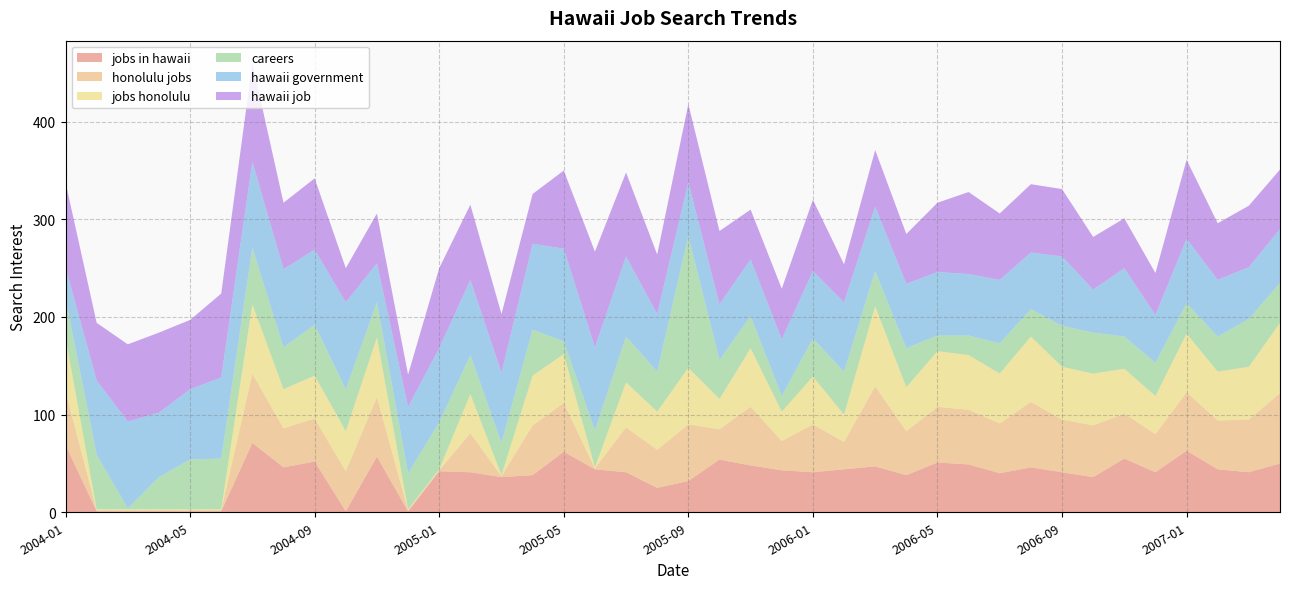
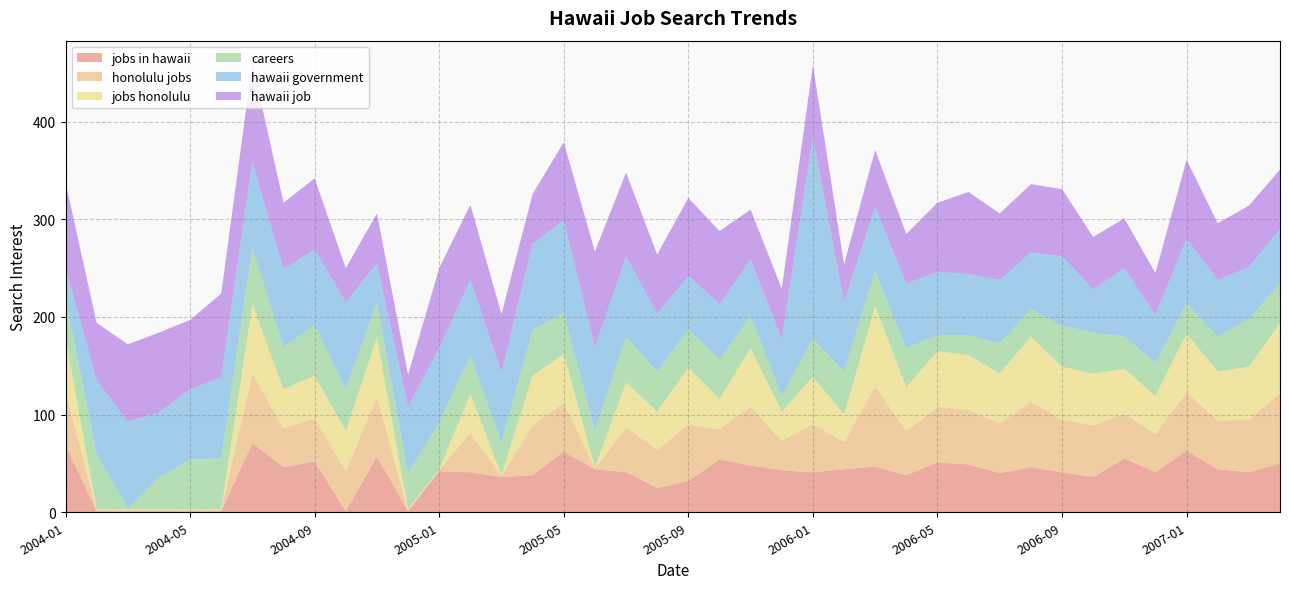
  {
    "careers": {
      "2004-01": 40,
      "2004-05": 50,
      "2004-09": 50,
      "2005-01": 50,
-     "2005-05": 10,
-     "2005-09": 140,
+     "2005-05": 40,
+     "2005-09": 40,
      "2006-01": 40,
      "2006-05": 20,
      "2006-09": 40,
      "2007-01": 30
    },
    "hawaii government": {
      "2004-01": 30,
      "2004-05": 70,
      "2004-09": 80,
      "2005-01": 80,
      "2005-05": 100,
      "2005-09": 60,
-     "2006-01": 70,
+     "2006-01": 210,
      "2006-05": 70,
      "2006-09": 70,
      "2007-01": 70
    },
    "hawaii job": {
      "2004-01": 90,
      "2004-05": 70,
      "2004-09": 70,
      "2005-01": 80,
      "2005-05": 80,
      "2005-09": 80,
      "2006-01": 70,
      "2006-05": 70,
      "2006-09": 70,
      "2007-01": 80
    }
  }
